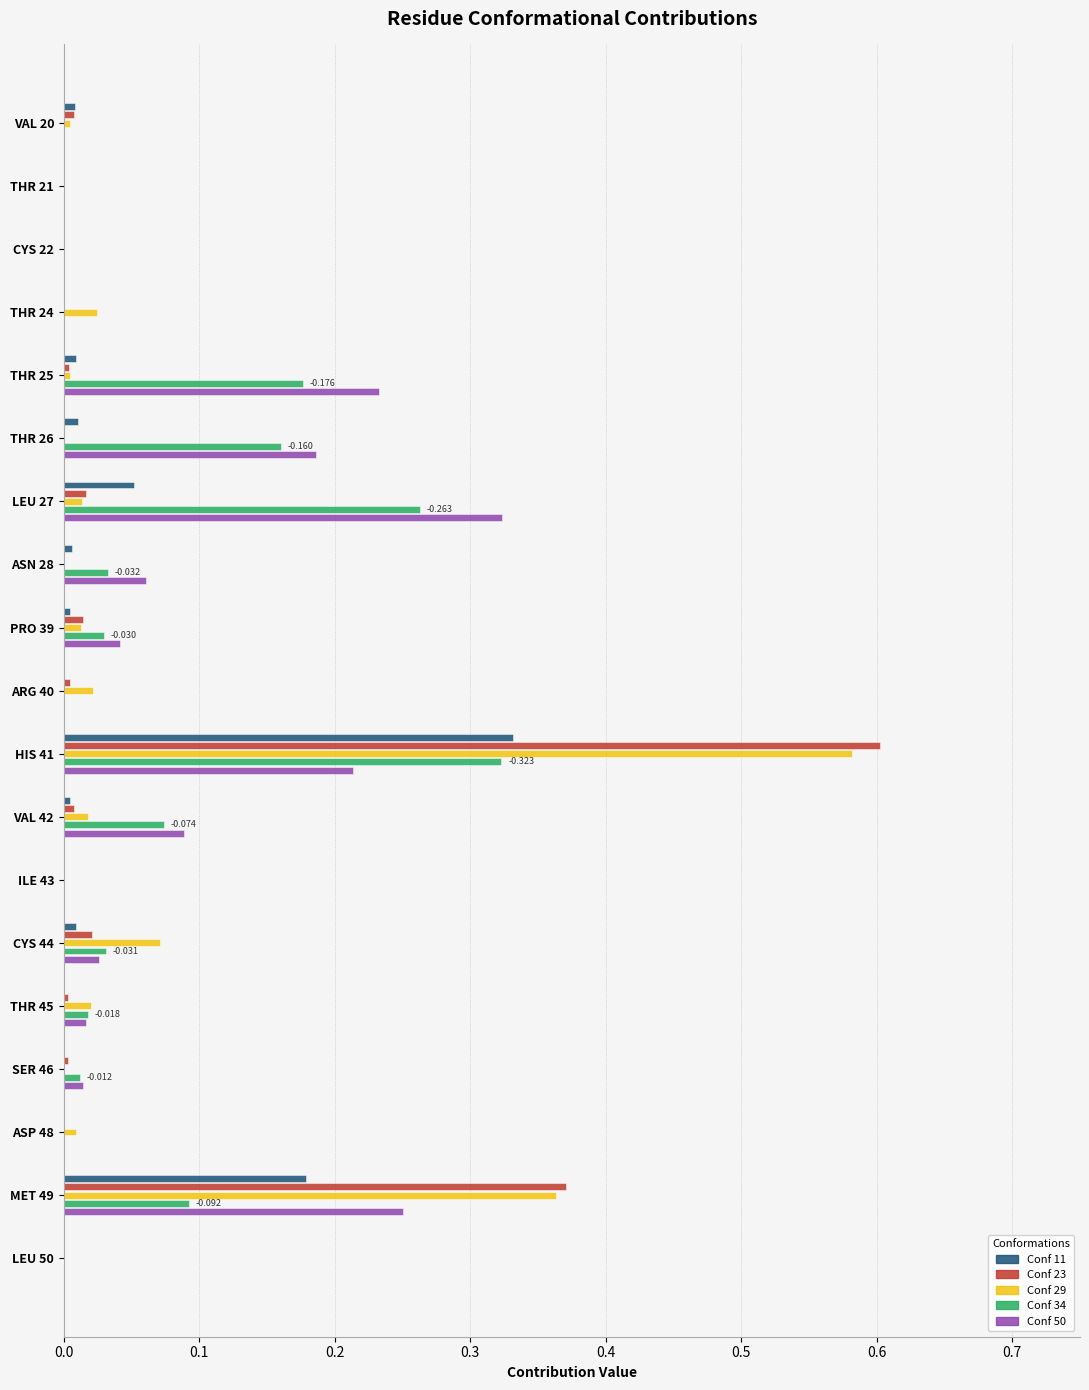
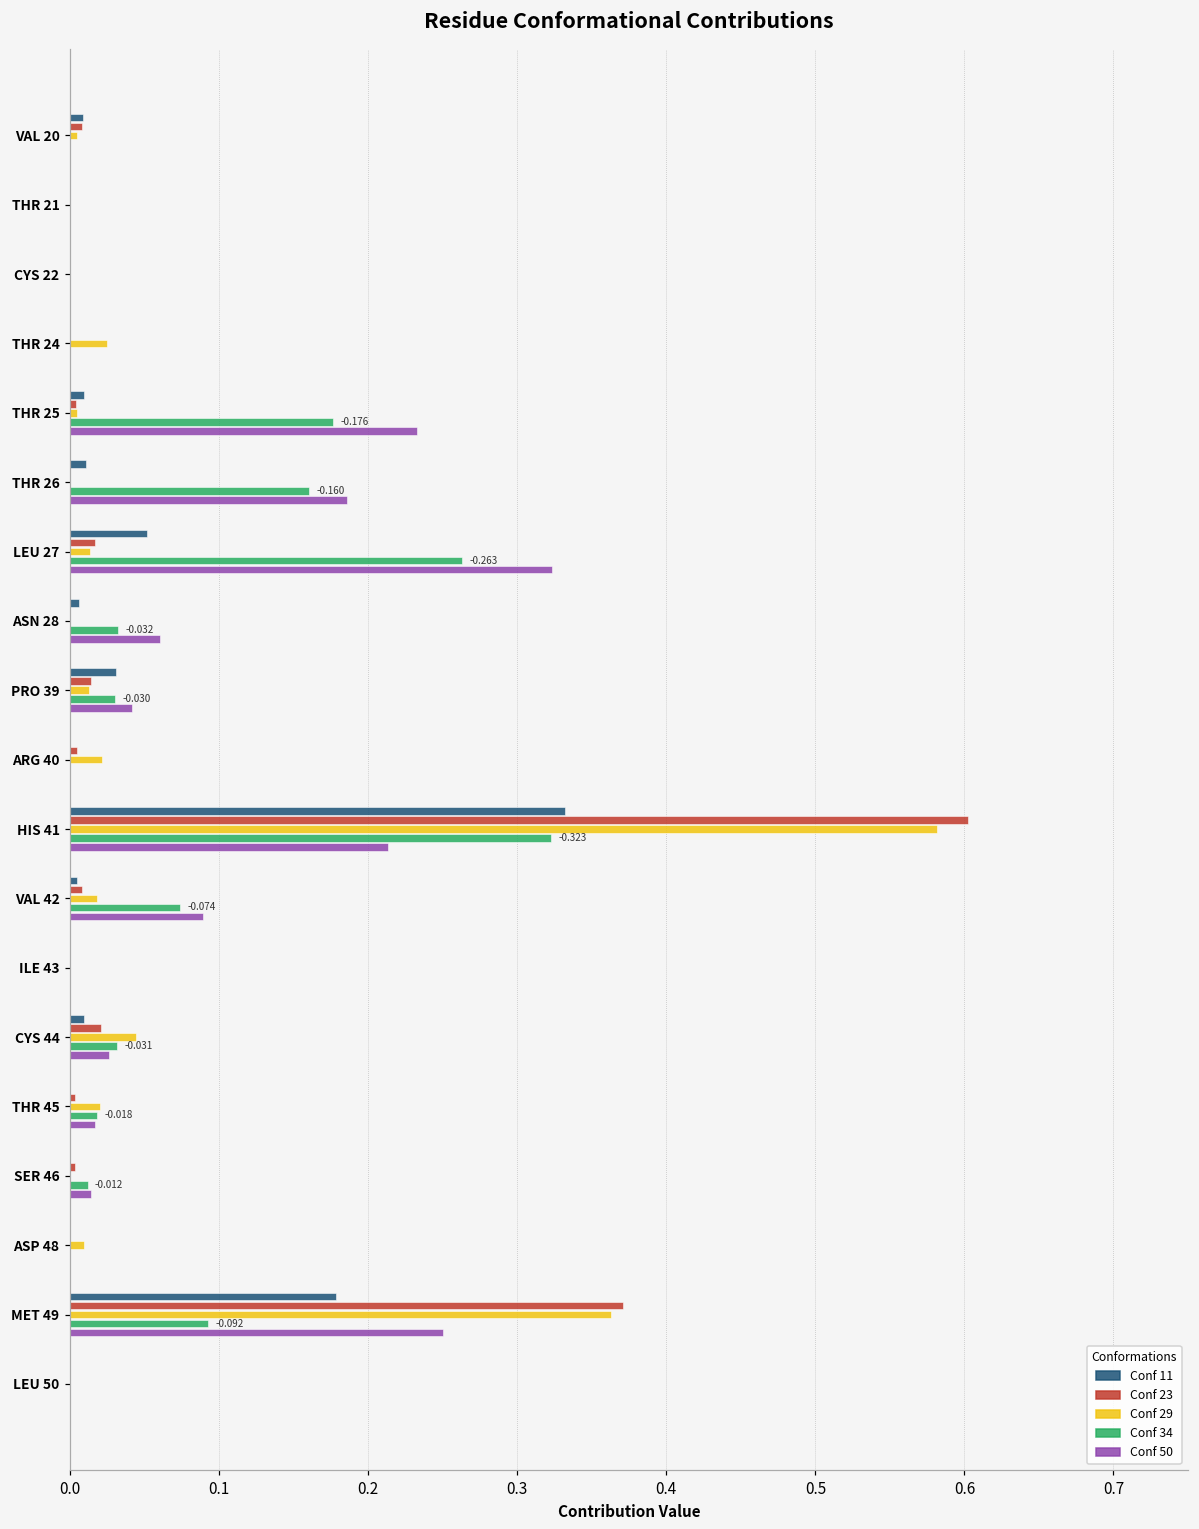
  {
    "Conf 11": {
      "VAL 20": 0.008,
      "THR 21": 0.000,
      "CYS 22": 0.000,
      "THR 24": 0.000,
      "THR 25": 0.009,
      "THR 26": 0.010,
      "LEU 27": 0.052,
      "ASN 28": 0.006,
-     "PRO 39": 0.004,
+     "PRO 39": 0.030,
      "ARG 40": 0.000,
      "HIS 41": 0.332,
      "VAL 42": 0.004,
      "ILE 43": 0.000,
      "CYS 44": 0.009,
      "THR 45": 0.000,
      "SER 46": 0.000,
      "ASP 48": 0.000,
      "MET 49": 0.179,
      "LEU 50": 0.000
    },
    "Conf 23": {
      "VAL 20": 0.008,
      "THR 21": 0.000,
      "CYS 22": 0.000,
      "THR 24": 0.000,
      "THR 25": 0.004,
      "THR 26": 0.000,
      "LEU 27": 0.016,
      "ASN 28": 0.000,
      "PRO 39": 0.014,
      "ARG 40": 0.005,
      "HIS 41": 0.602,
      "VAL 42": 0.008,
      "ILE 43": 0.000,
      "CYS 44": 0.021,
      "THR 45": 0.003,
      "SER 46": 0.003,
      "ASP 48": 0.000,
      "MET 49": 0.371,
      "LEU 50": 0.000
    },
    "Conf 29": {
      "VAL 20": 0.005,
      "THR 21": 0.000,
      "CYS 22": 0.000,
      "THR 24": 0.025,
      "THR 25": 0.005,
      "THR 26": 0.000,
      "LEU 27": 0.014,
      "ASN 28": 0.000,
      "PRO 39": 0.012,
      "ARG 40": 0.022,
      "HIS 41": 0.582,
      "VAL 42": 0.018,
      "ILE 43": 0.000,
-     "CYS 44": 0.071,
+     "CYS 44": 0.044,
      "SER 46": 0.000,
      "ASP 48": 0.009,
      "MET 49": 0.363,
      "LEU 50": 0.000
    },
    "Conf 34": {
      "VAL 20": 0.000,
      "THR 21": 0.000,
      "CYS 22": 0.000,
      "THR 24": 0.000,
      "THR 26": 0.160,
      "ASN 28": 0.032,
      "PRO 39": 0.030,
      "ARG 40": 0.000,
      "VAL 42": 0.074,
      "ILE 43": 0.000,
      "THR 45": 0.018,
      "SER 46": 0.012,
      "ASP 48": 0.000,
      "LEU 50": 0.000
    },
    "Conf 50": {
      "VAL 20": 0.000,
      "THR 21": 0.000,
      "CYS 22": 0.000,
      "THR 24": 0.000,
      "THR 25": 0.233,
      "LEU 27": 0.323,
      "ARG 40": 0.000,
      "HIS 41": 0.213,
      "ILE 43": 0.000,
      "CYS 44": 0.026,
      "THR 45": 0.017,
      "ASP 48": 0.000,
      "MET 49": 0.250,
      "LEU 50": 0.000
    }
  }
